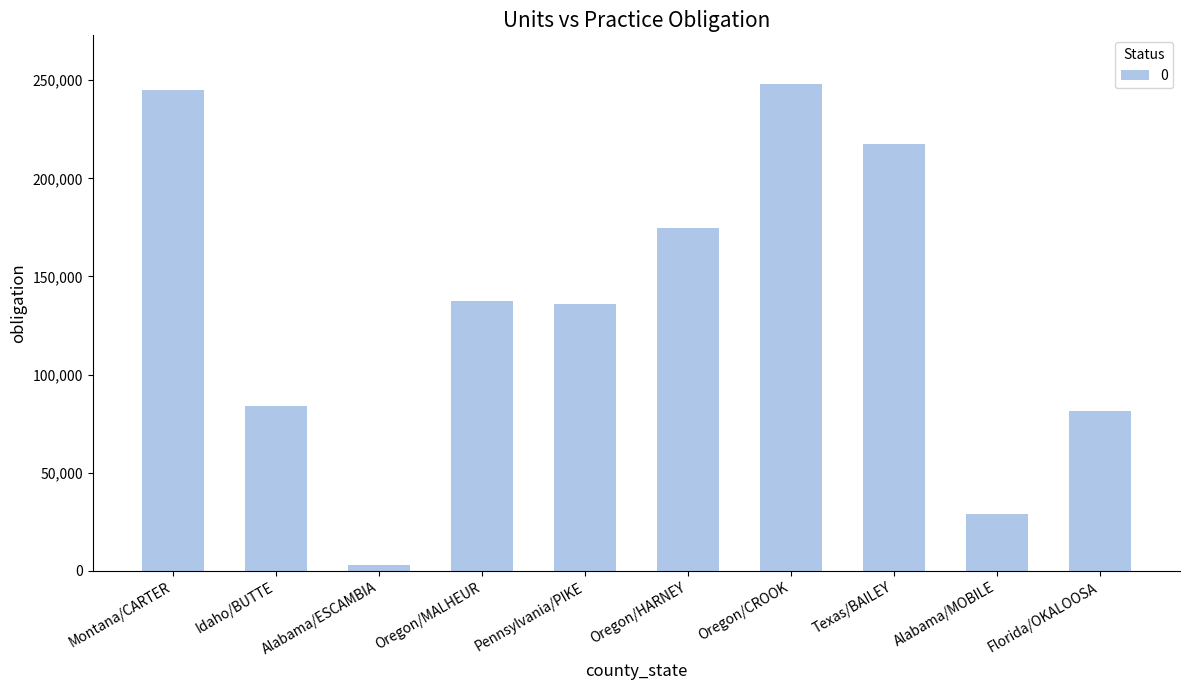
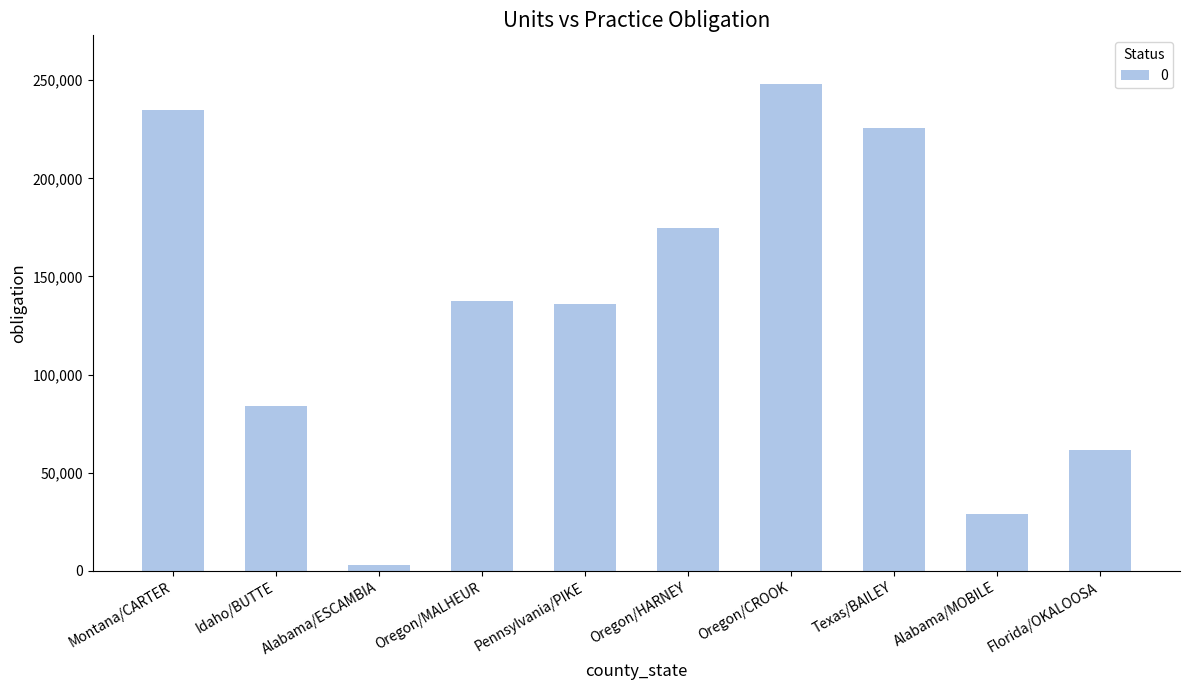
  {
-   "Montana/CARTER": "245,000",
+   "Montana/CARTER": "235,000",
    "Idaho/BUTTE": "84,000",
    "Alabama/ESCAMBIA": "3,000",
    "Oregon/MALHEUR": "137,000",
    "Pennsylvania/PIKE": "136,000",
    "Oregon/HARNEY": "174,000",
    "Oregon/CROOK": "248,000",
-   "Texas/BAILEY": "218,000",
+   "Texas/BAILEY": "226,000",
    "Alabama/MOBILE": "29,000",
-   "Florida/OKALOOSA": "81,000"
+   "Florida/OKALOOSA": "62,000"
  }
